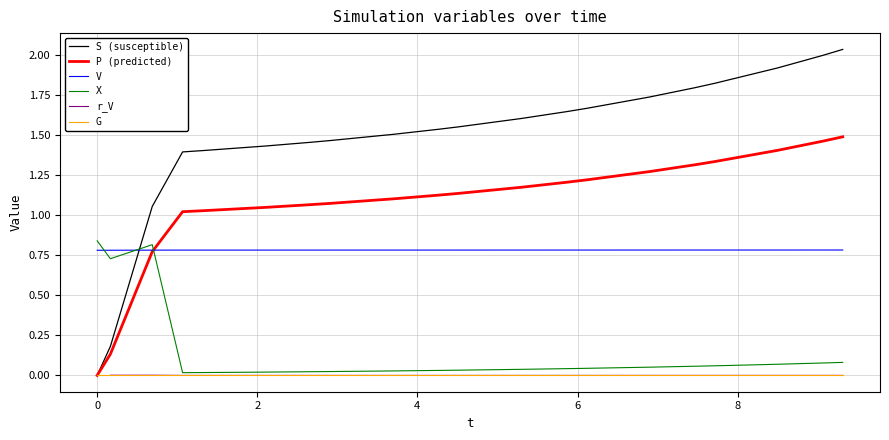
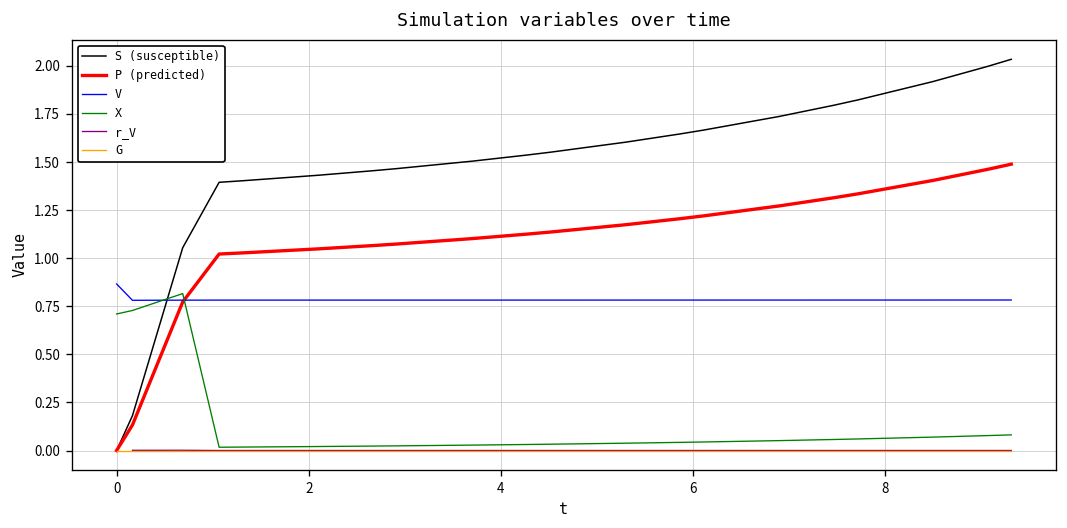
  {
    "V": {
-     "0": 0.78
+     "0": 0.87
    },
    "X": {
-     "0": 0.84
+     "0": 0.71
    }
  }
